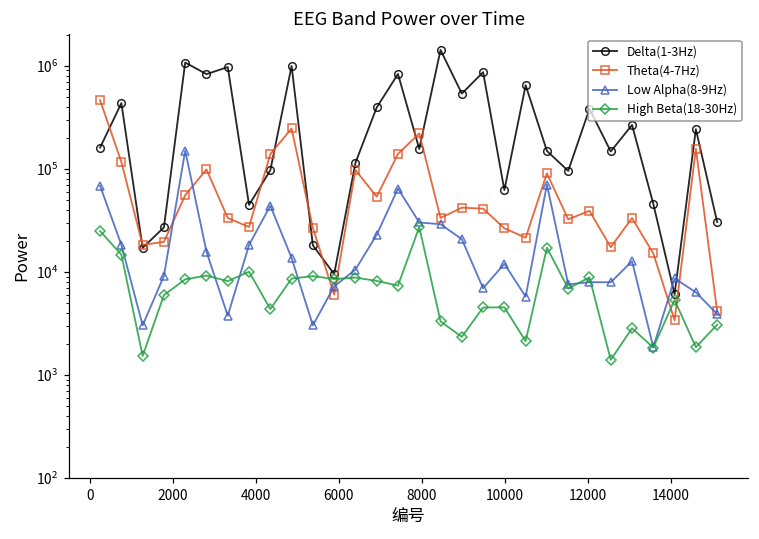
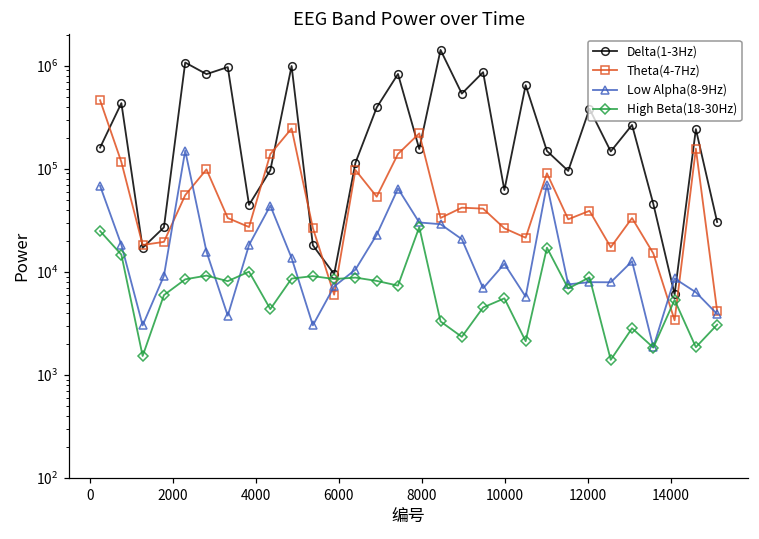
  {
    "Delta(1-3Hz)": {
      "10000": 60000
    },
    "Theta(4-7Hz)": {
      "10000": 26000
    },
    "Low Alpha(8-9Hz)": {
      "10000": 12000
    },
    "High Beta(18-30Hz)": {
-     "10000": 5000
+     "10000": 6000
    }
  }
